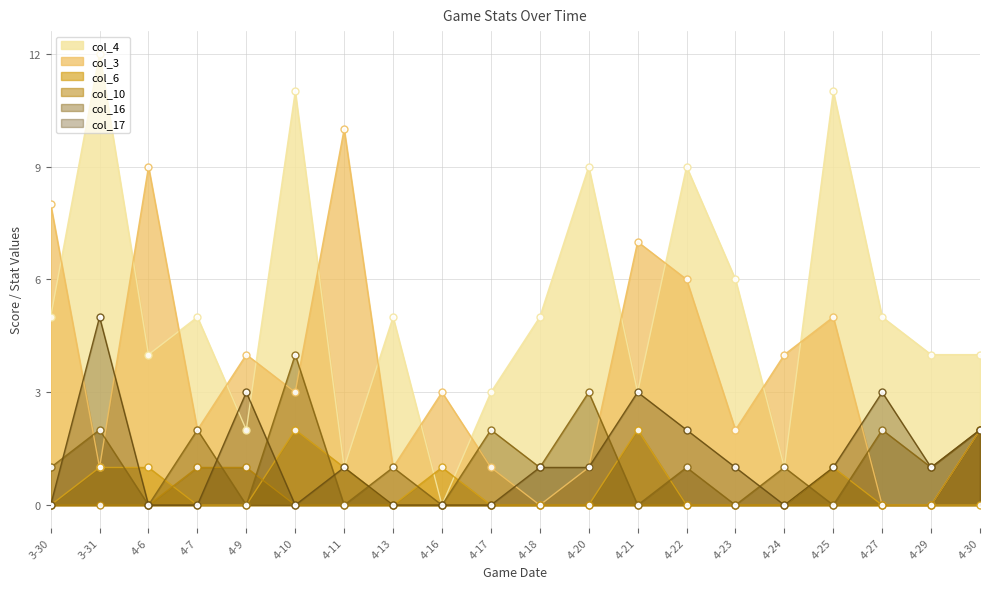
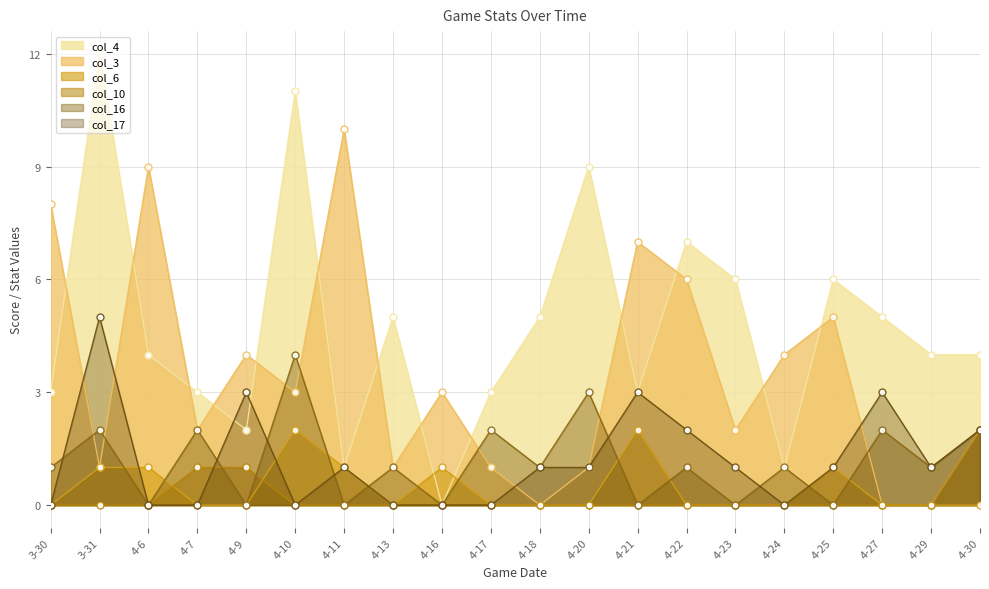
  {
    "col_4": {
-     "3-30": 5,
+     "3-30": 3,
      "4-6": 4,
-     "4-7": 5,
+     "4-7": 3,
      "4-9": 2,
      "4-10": 11,
      "4-13": 5,
      "4-17": 3,
      "4-18": 5,
      "4-20": 9,
-     "4-22": 9,
+     "4-22": 7,
      "4-23": 6,
-     "4-25": 11,
+     "4-25": 6,
      "4-27": 5,
      "4-29": 4,
      "4-30": 4
    }
  }
